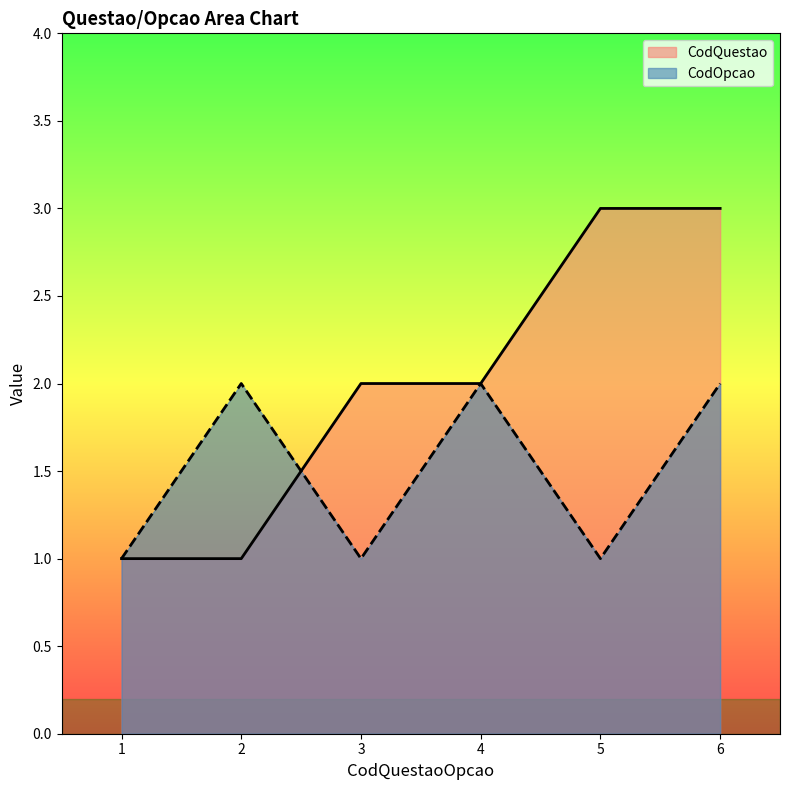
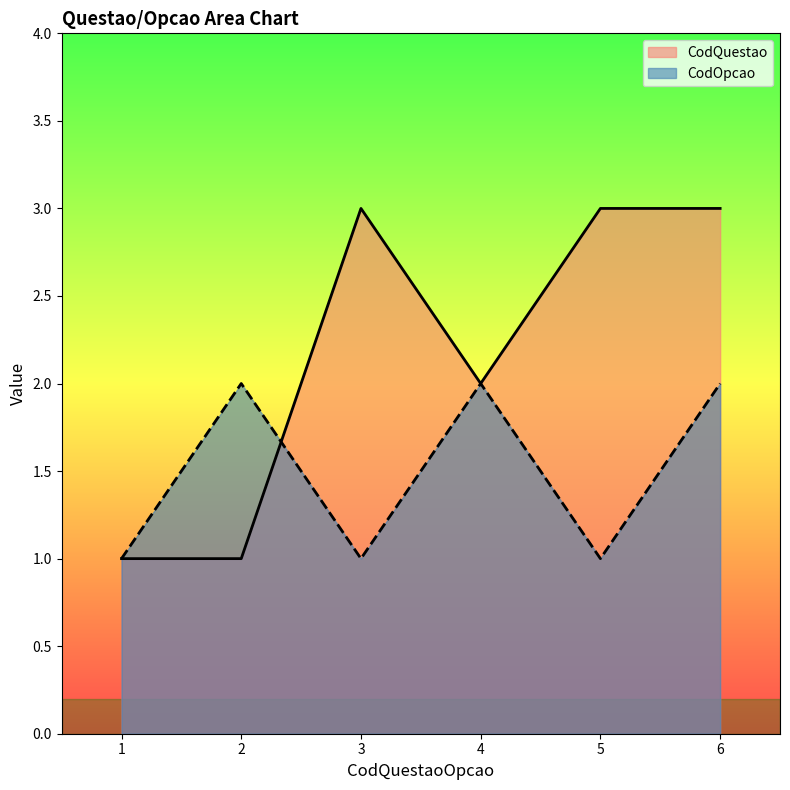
  {
    "CodQuestao": {
      "2": 1,
-     "3": 2,
+     "3": 3,
      "5": 3,
      "6": 3
    },
    "CodOpcao": {
      "2": 2,
      "3": 1,
      "5": 1,
      "6": 2
    }
  }
